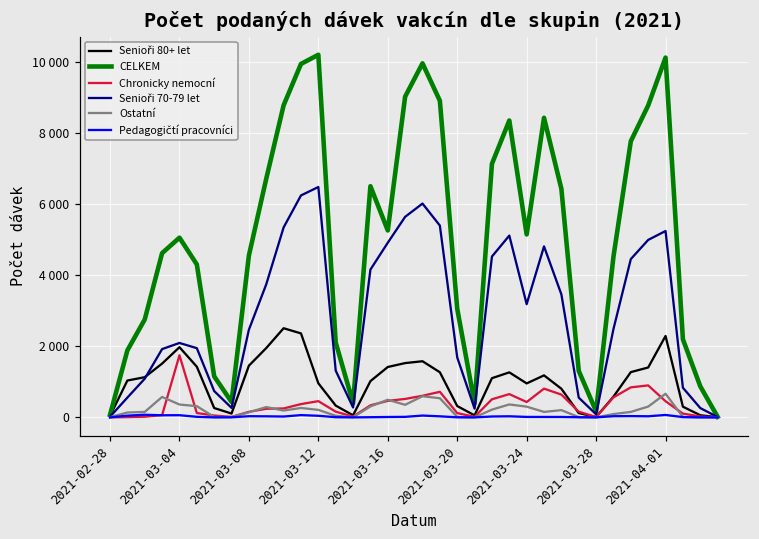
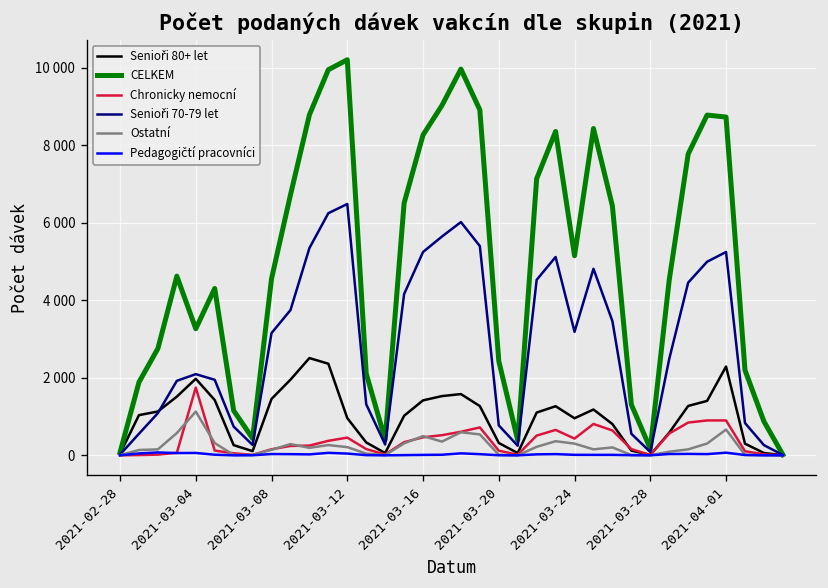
  {
    "Senioři 80+ let": {
      "2021-03-04": 2000,
      "2021-03-08": 1500,
      "2021-03-12": 1000,
      "2021-03-16": 1400,
      "2021-03-20": 300,
      "2021-03-24": 1000,
      "2021-04-01": 2300
    },
    "CELKEM": {
-     "2021-03-04": 5100,
+     "2021-03-04": 3300,
      "2021-03-08": 4600,
      "2021-03-12": 10200,
-     "2021-03-16": 5300,
-     "2021-03-20": 3100,
+     "2021-03-16": 8300,
+     "2021-03-20": 2400,
      "2021-03-24": 5100,
      "2021-03-28": 200,
-     "2021-04-01": 10100
+     "2021-04-01": 8700
    },
    "Chronicky nemocní": {
      "2021-03-04": 1700,
      "2021-03-12": 500,
      "2021-03-20": 100,
      "2021-03-24": 400,
-     "2021-04-01": 500
+     "2021-04-01": 900
    },
    "Senioři 70-79 let": {
      "2021-03-04": 2100,
-     "2021-03-08": 2500,
+     "2021-03-08": 3200,
      "2021-03-12": 6500,
-     "2021-03-16": 4900,
-     "2021-03-20": 1700,
+     "2021-03-16": 5200,
+     "2021-03-20": 800,
      "2021-03-24": 3200,
      "2021-04-01": 5200
    },
    "Ostatní": {
-     "2021-03-04": 400,
+     "2021-03-04": 1100,
      "2021-03-12": 200,
      "2021-03-24": 300,
      "2021-04-01": 700
    },
    "Pedagogičtí pracovníci": {
      "2021-03-04": 100,
      "2021-03-08": 0,
      "2021-03-12": 0,
      "2021-03-16": 0,
      "2021-03-24": 0,
      "2021-04-01": 100
    }
  }
